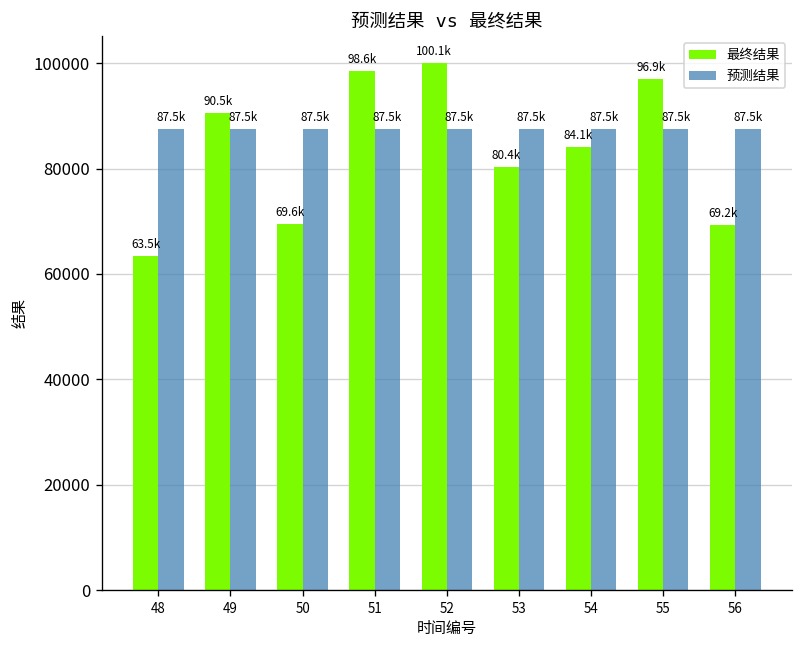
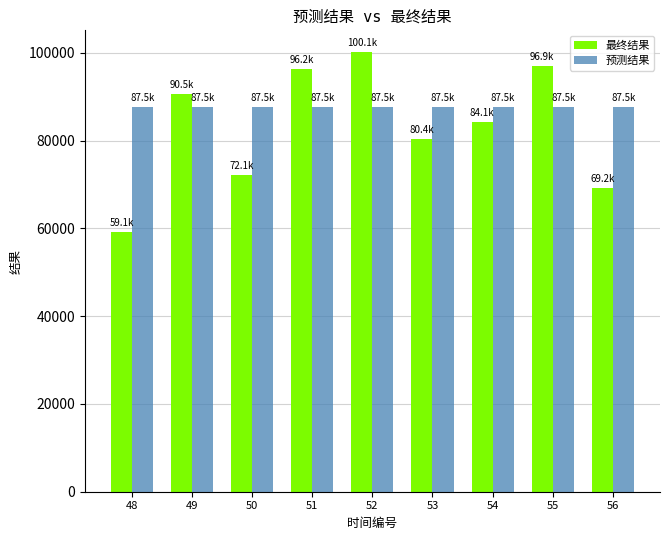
  {
    "最终结果": {
-     "48": "63.5k",
+     "48": "59.1k",
      "49": "90.5k",
-     "50": "69.6k",
-     "51": "98.6k",
+     "50": "72.1k",
+     "51": "96.2k",
      "52": "100.1k",
      "53": "80.4k",
      "54": "84.1k",
      "55": "96.9k",
      "56": "69.2k"
    },
    "预测结果": {
      "48": "87.5k",
      "49": "87.5k",
      "50": "87.5k",
      "51": "87.5k",
      "52": "87.5k",
      "53": "87.5k",
      "54": "87.5k",
      "55": "87.5k",
      "56": "87.5k"
    }
  }
